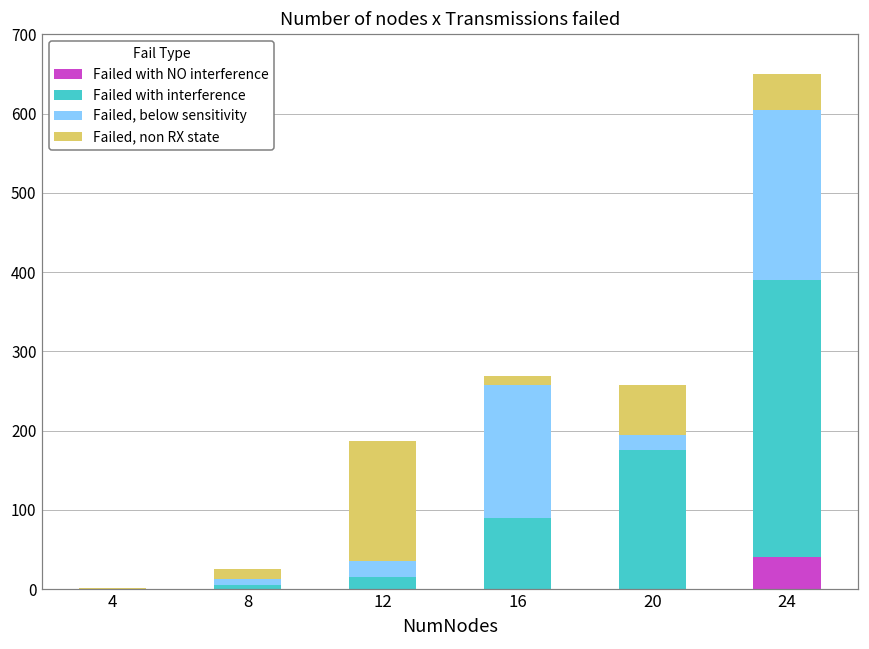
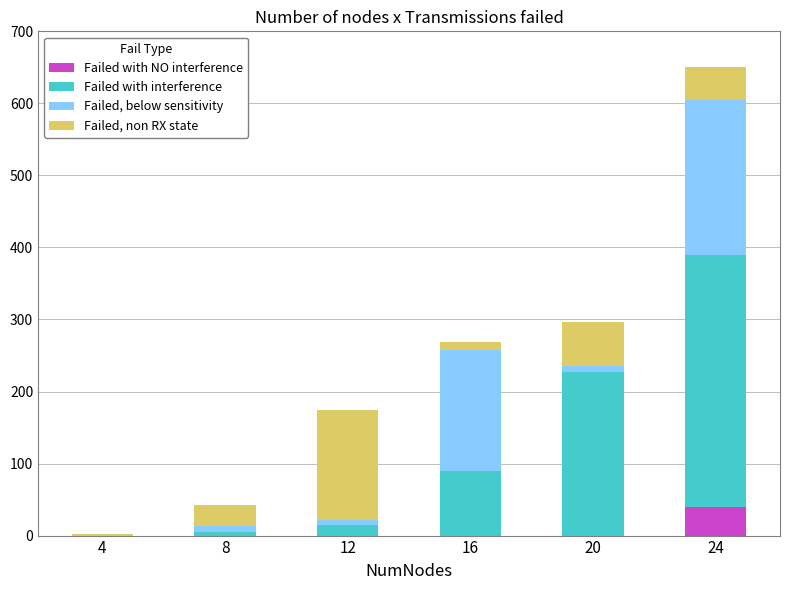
  {
    "Failed with NO interference": {
      "4": 0,
      "8": 0,
      "12": 0,
      "16": 0,
      "20": 0,
      "24": 40
    },
    "Failed with interference": {
      "4": 0,
      "8": 10,
      "12": 20,
      "16": 90,
-     "20": 180,
+     "20": 230,
      "24": 350
    },
    "Failed, below sensitivity": {
      "4": 0,
      "8": 10,
-     "12": 20,
+     "12": 10,
      "16": 170,
-     "20": 20,
+     "20": 10,
      "24": 220
    },
    "Failed, non RX state": {
-     "8": 10,
+     "8": 30,
      "12": 150,
      "16": 10,
      "20": 60,
      "24": 50
    }
  }
